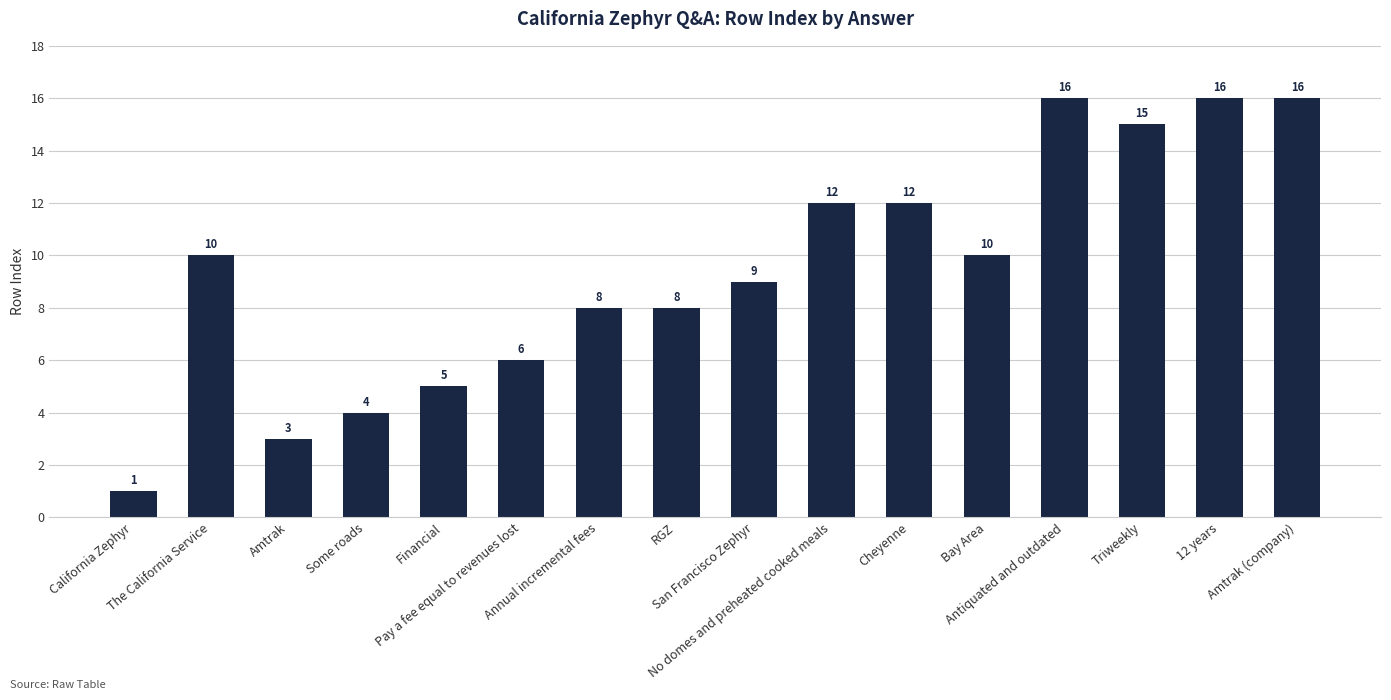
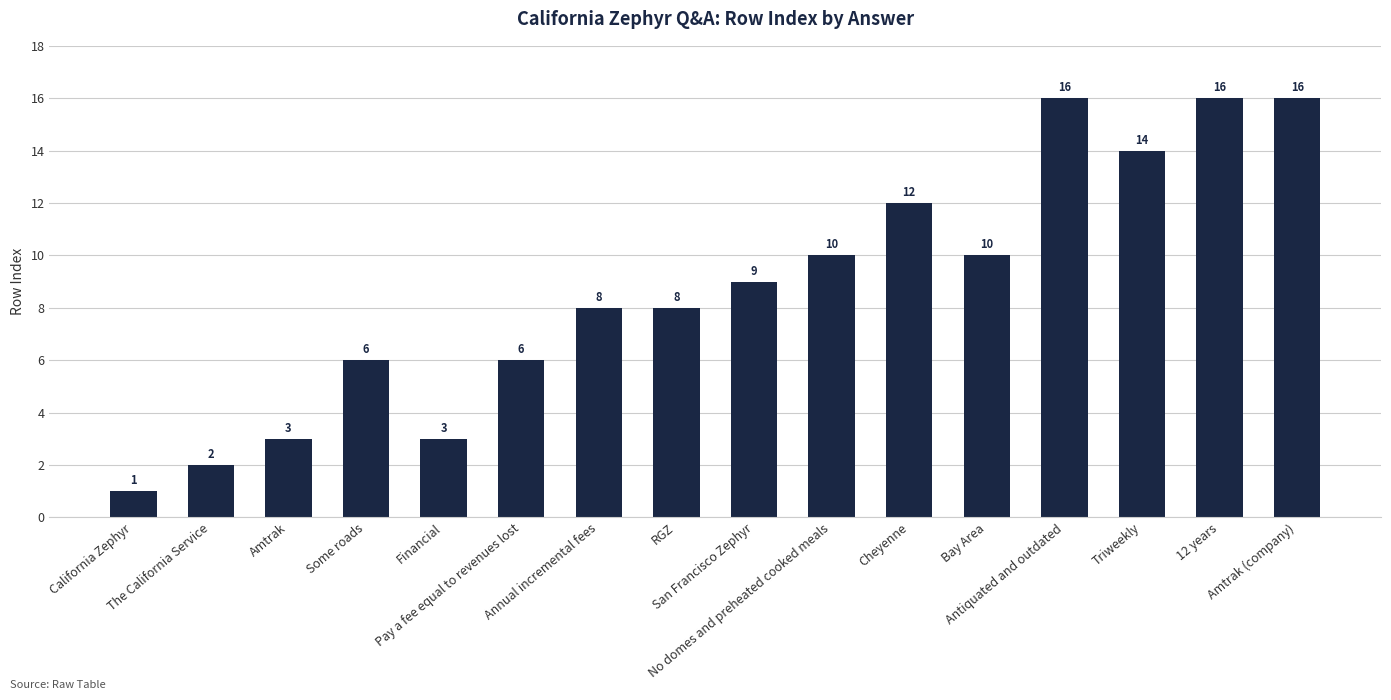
  {
    "California Zephyr": 1,
-   "The California Service": 10,
+   "The California Service": 2,
    "Amtrak": 3,
-   "Some roads": 4,
-   "Financial": 5,
+   "Some roads": 6,
+   "Financial": 3,
    "Pay a fee equal to revenues lost": 6,
    "Annual incremental fees": 8,
    "RGZ": 8,
    "San Francisco Zephyr": 9,
-   "No domes and preheated cooked meals": 12,
+   "No domes and preheated cooked meals": 10,
    "Cheyenne": 12,
    "Bay Area": 10,
    "Antiquated and outdated": 16,
-   "Triweekly": 15,
+   "Triweekly": 14,
    "12 years": 16,
    "Amtrak (company)": 16
  }
